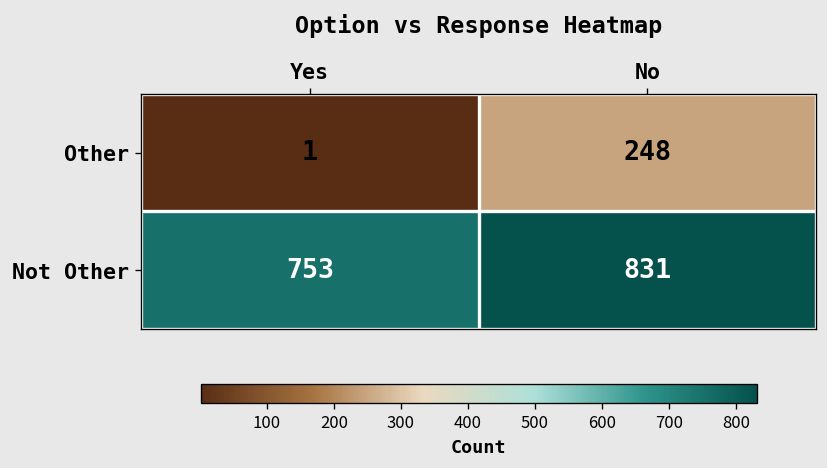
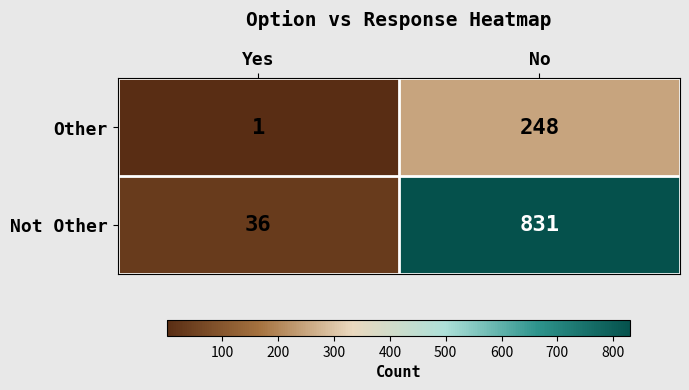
  {
    "Other": {
      "Yes": 1,
      "No": 248
    },
    "Not Other": {
-     "Yes": 753,
+     "Yes": 36,
      "No": 831
    }
  }
